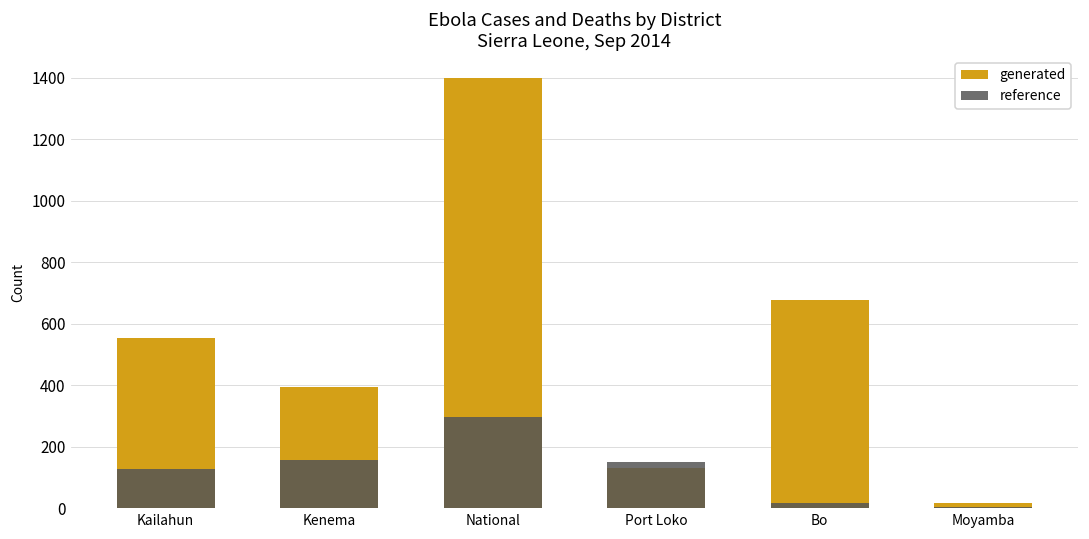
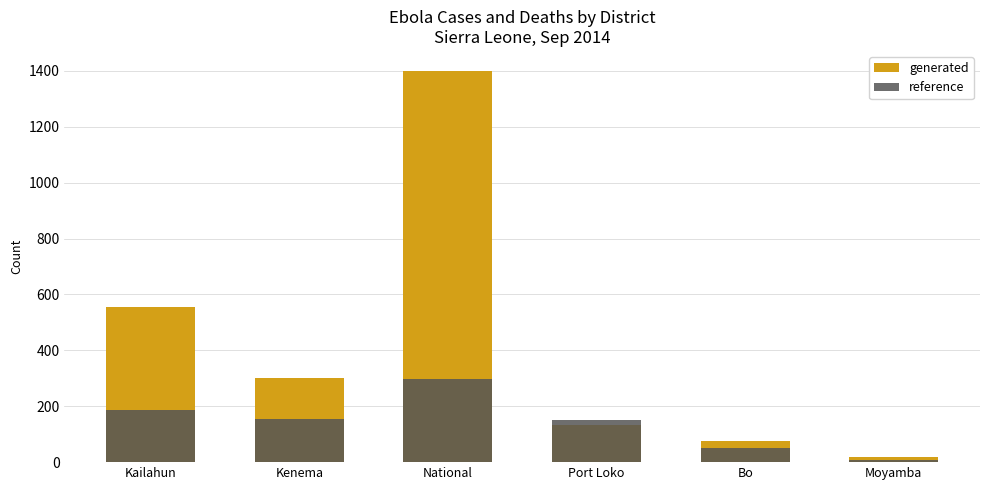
  {
    "generated": {
      "Kailahun": 550,
-     "Kenema": 400,
+     "Kenema": 300,
      "National": 1400,
-     "Bo": 680,
+     "Bo": 70,
      "Moyamba": 20
    },
    "reference": {
-     "Kailahun": 130,
+     "Kailahun": 190,
      "Port Loko": 150,
-     "Bo": 20
+     "Bo": 50
    }
  }
